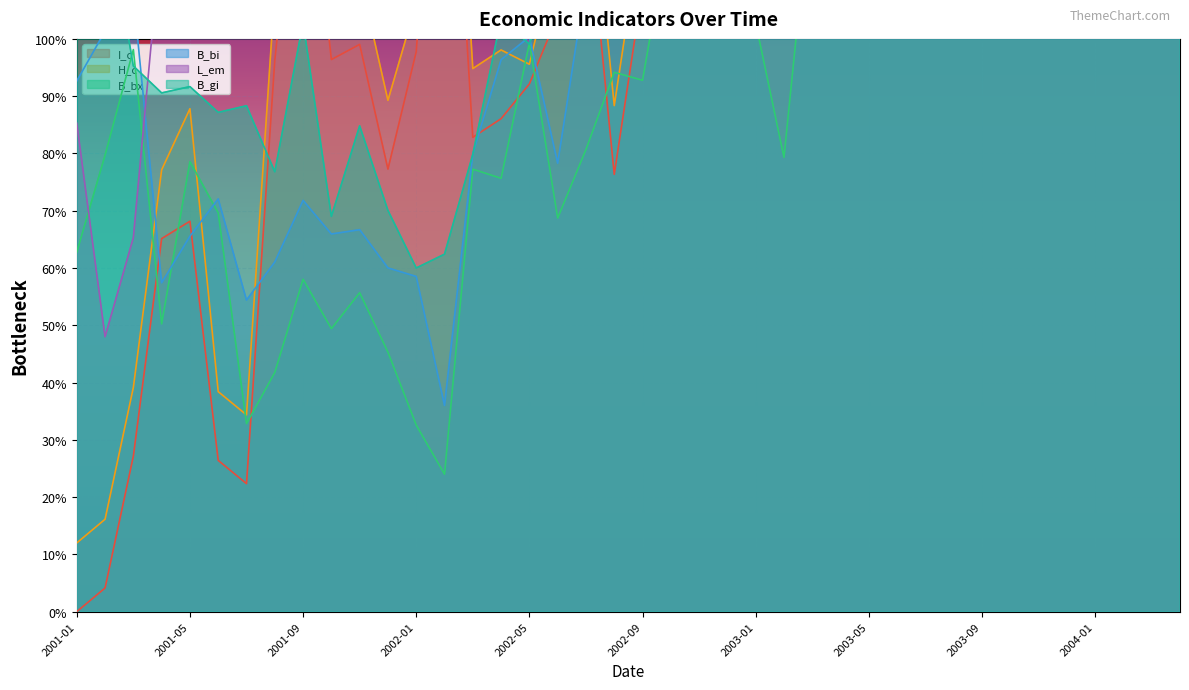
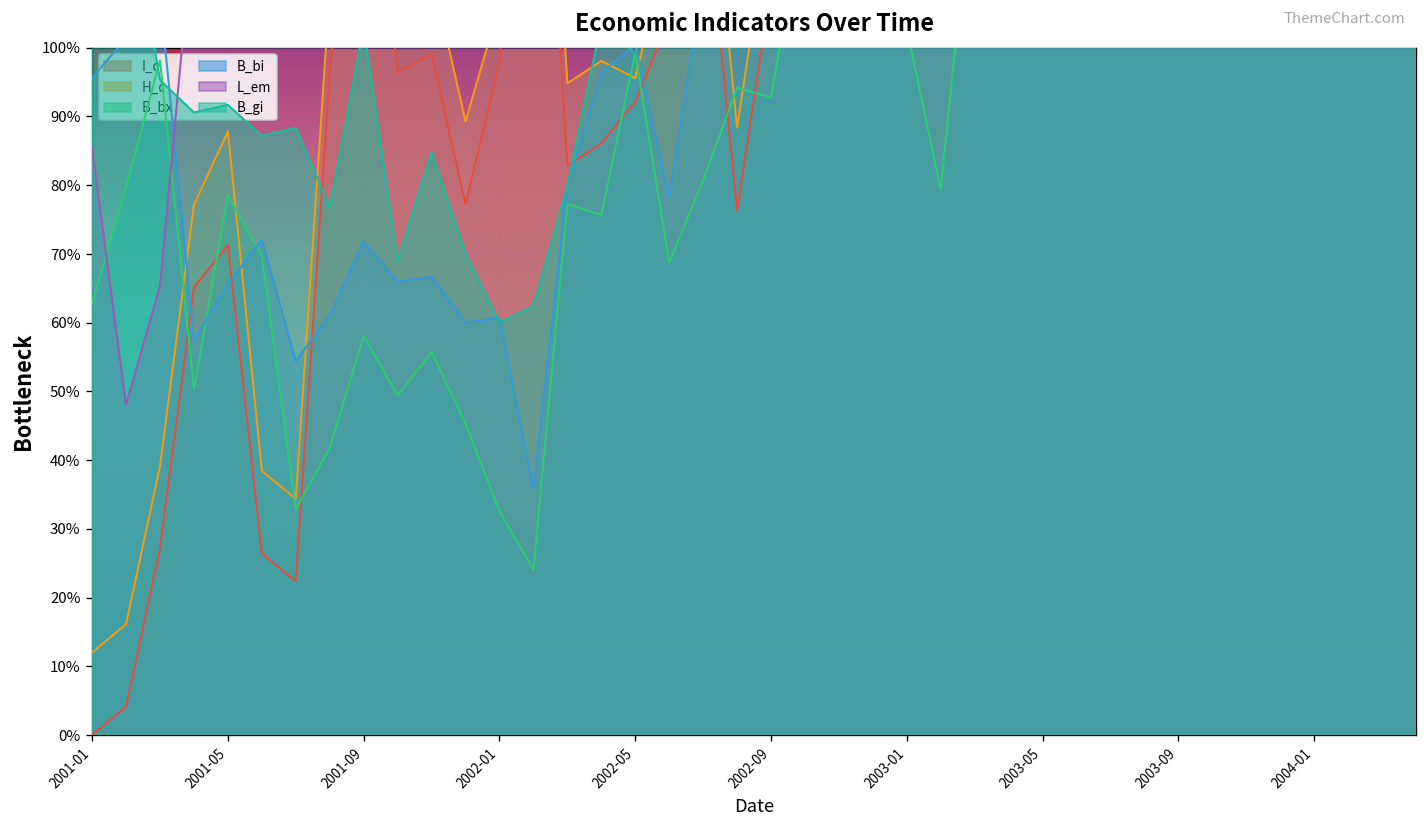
  {
    "I_c": {
      "2001-01": "0%",
-     "2001-05": "68%",
+     "2001-05": "71%",
      "2002-01": "98%",
      "2002-05": "92%"
    },
    "H_c": {
      "2001-01": "12%",
      "2001-05": "88%",
      "2002-05": "96%"
    },
    "B_bi": {
-     "2001-01": "93%",
+     "2001-01": "96%",
      "2001-05": "66%",
      "2001-09": "72%",
-     "2002-01": "59%"
+     "2002-01": "61%"
    },
    "L_em": {
      "2001-01": "85%"
    }
  }
